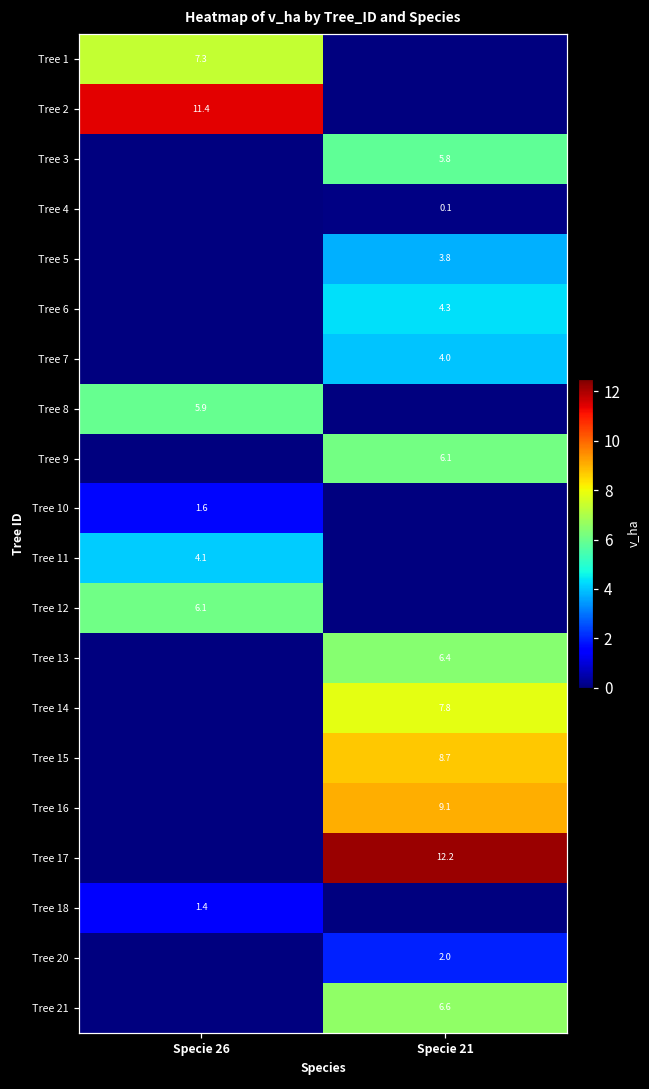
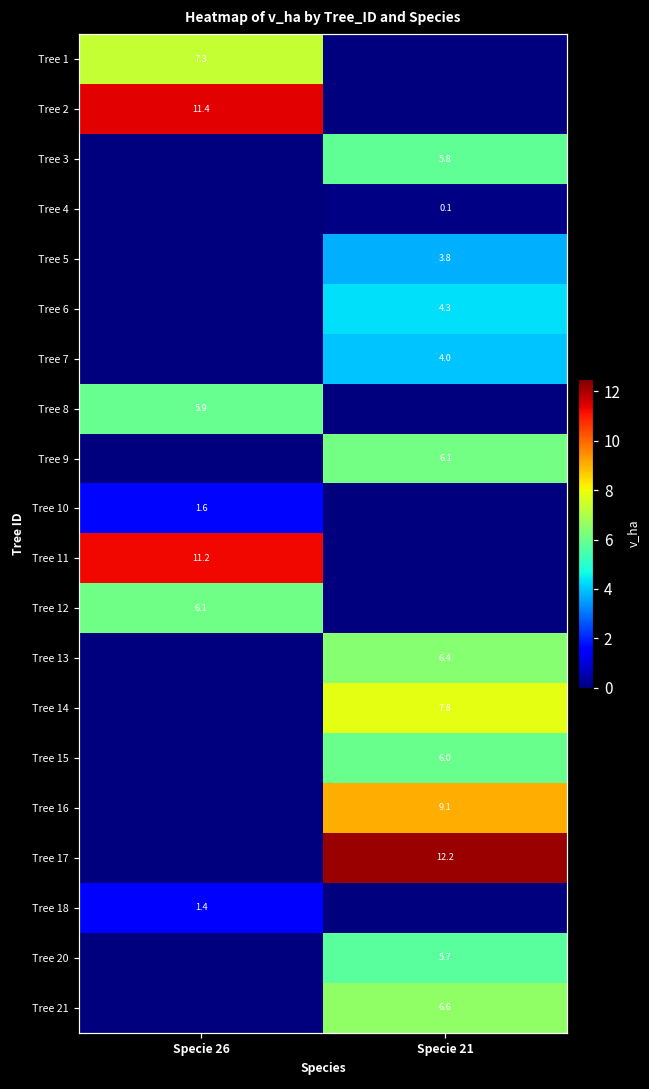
  {
    "Tree 1": {
      "Specie 26": 7.3
    },
    "Tree 2": {
      "Specie 26": 11.4
    },
    "Tree 3": {
      "Specie 21": 5.8
    },
    "Tree 4": {
      "Specie 21": 0.1
    },
    "Tree 5": {
      "Specie 21": 3.8
    },
    "Tree 6": {
      "Specie 21": 4.3
    },
    "Tree 7": {
      "Specie 21": 4.0
    },
    "Tree 8": {
      "Specie 26": 5.9
    },
    "Tree 9": {
      "Specie 21": 6.1
    },
    "Tree 10": {
      "Specie 26": 1.6
    },
    "Tree 11": {
-     "Specie 26": 4.1
+     "Specie 26": 11.2
    },
    "Tree 12": {
      "Specie 26": 6.1
    },
    "Tree 13": {
      "Specie 21": 6.4
    },
    "Tree 14": {
      "Specie 21": 7.8
    },
    "Tree 15": {
-     "Specie 21": 8.7
+     "Specie 21": 6.0
    },
    "Tree 16": {
      "Specie 21": 9.1
    },
    "Tree 17": {
      "Specie 21": 12.2
    },
    "Tree 18": {
      "Specie 26": 1.4
    },
    "Tree 20": {
-     "Specie 21": 2.0
+     "Specie 21": 5.7
    },
    "Tree 21": {
      "Specie 21": 6.6
    }
  }
